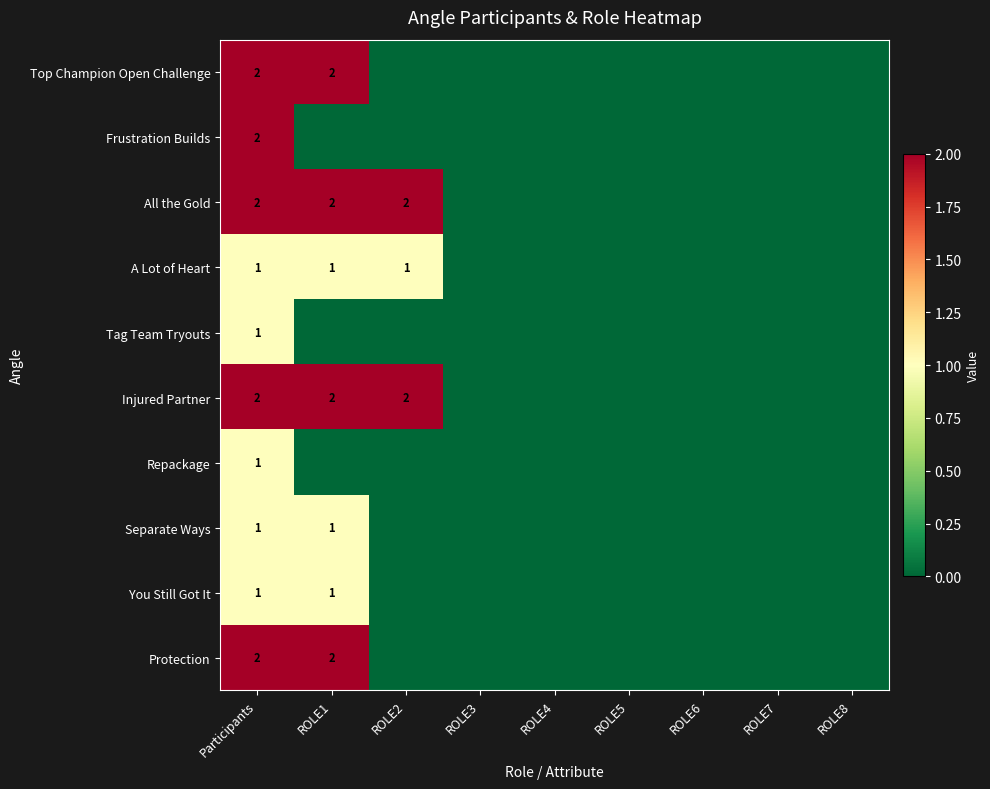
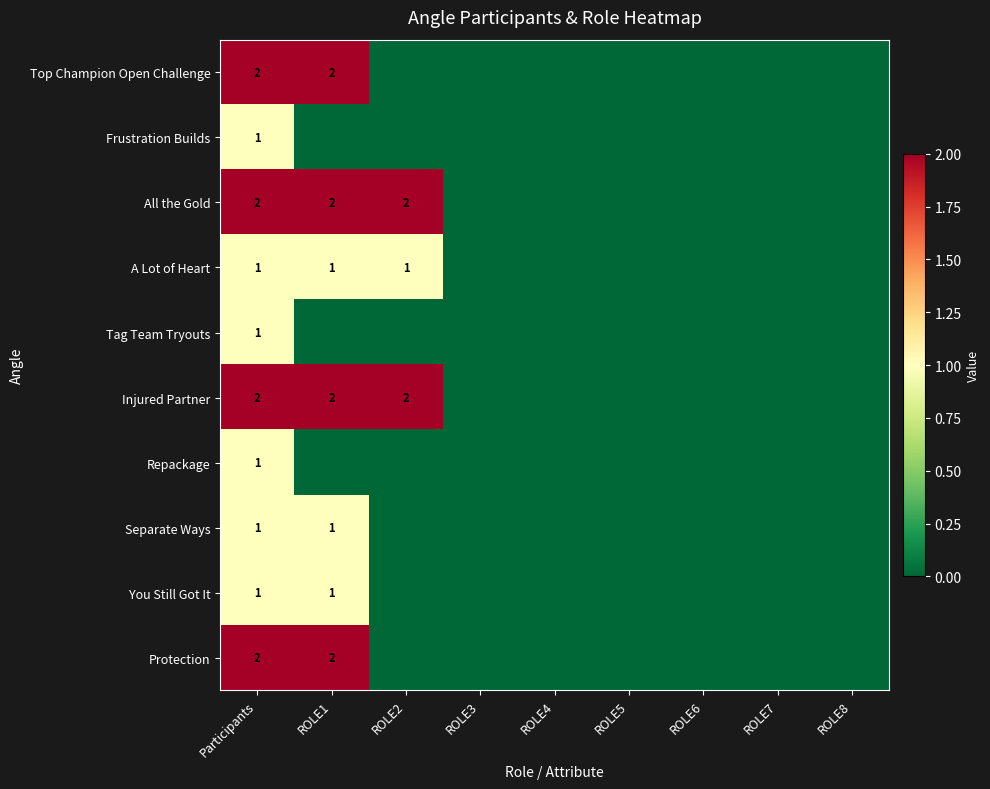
  {
    "Top Champion Open Challenge": {
      "Participants": 2,
      "ROLE1": 2
    },
    "Frustration Builds": {
-     "Participants": 2
+     "Participants": 1
    },
    "All the Gold": {
      "Participants": 2,
      "ROLE1": 2,
      "ROLE2": 2
    },
    "A Lot of Heart": {
      "Participants": 1,
      "ROLE1": 1,
      "ROLE2": 1
    },
    "Tag Team Tryouts": {
      "Participants": 1
    },
    "Injured Partner": {
      "Participants": 2,
      "ROLE1": 2,
      "ROLE2": 2
    },
    "Repackage": {
      "Participants": 1
    },
    "Separate Ways": {
      "Participants": 1,
      "ROLE1": 1
    },
    "You Still Got It": {
      "Participants": 1,
      "ROLE1": 1
    },
    "Protection": {
      "Participants": 2,
      "ROLE1": 2
    }
  }
